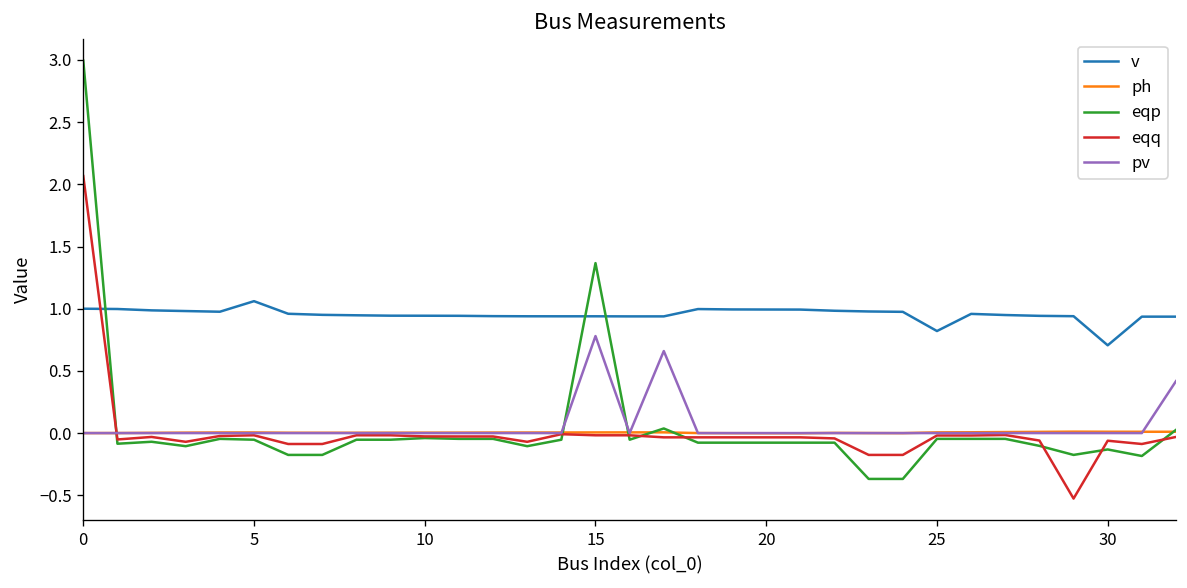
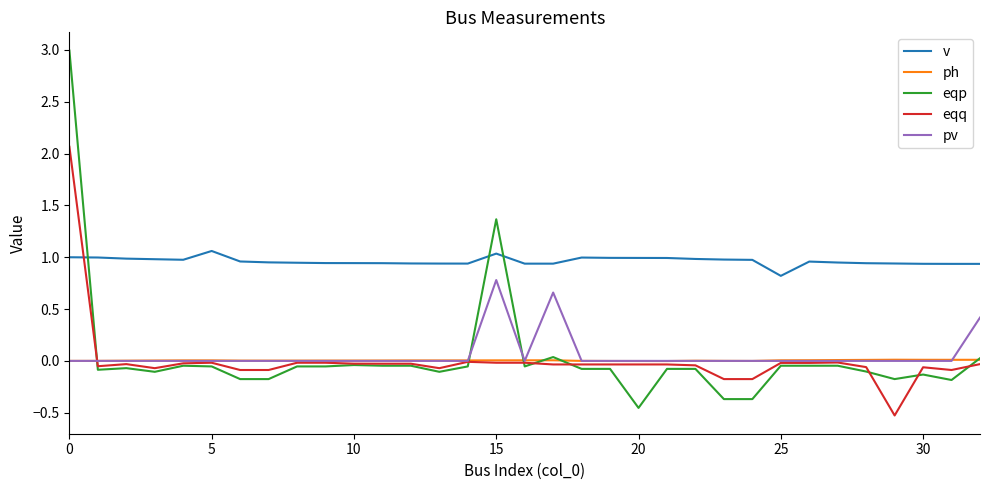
  {
    "v": {
      "0": 1.00,
      "5": 1.06,
      "10": 0.94,
-     "15": 0.94,
+     "15": 1.04,
      "20": 0.99,
      "25": 0.82,
-     "30": 0.71
+     "30": 0.94
    },
    "eqp": {
      "0": 2.99,
      "5": -0.05,
      "15": 1.37,
-     "20": -0.08,
+     "20": -0.45,
      "25": -0.05,
      "30": -0.13
    },
    "eqq": {
      "0": 2.07,
      "20": -0.03,
      "30": -0.06
    },
    "pv": {
      "15": 0.78
    }
  }
